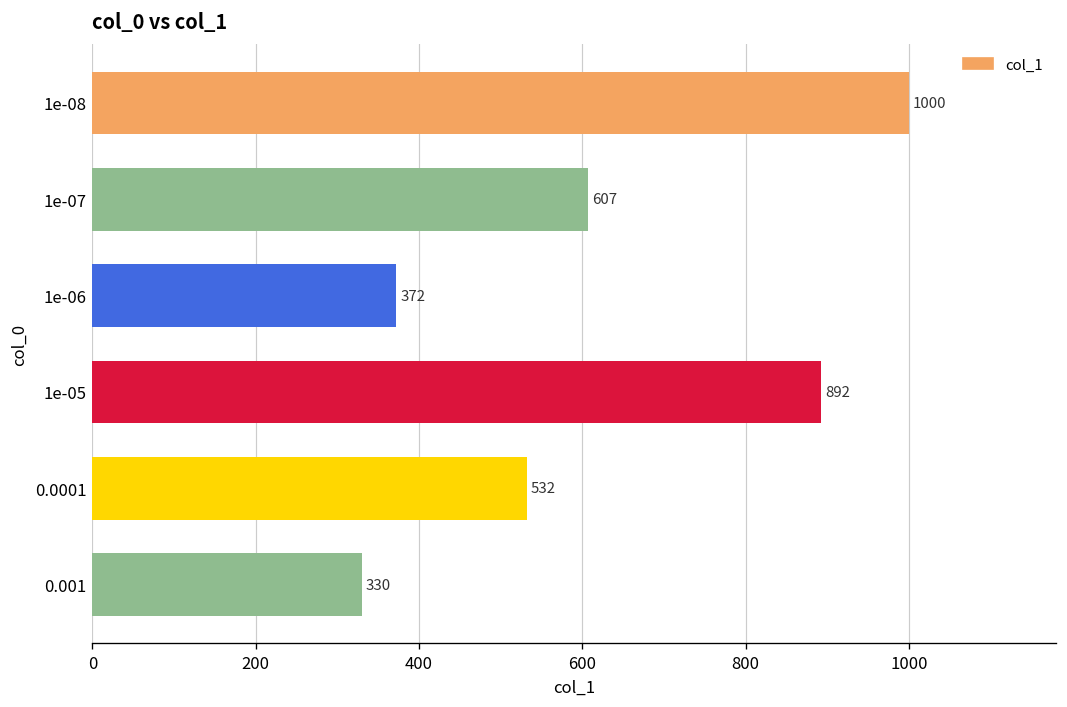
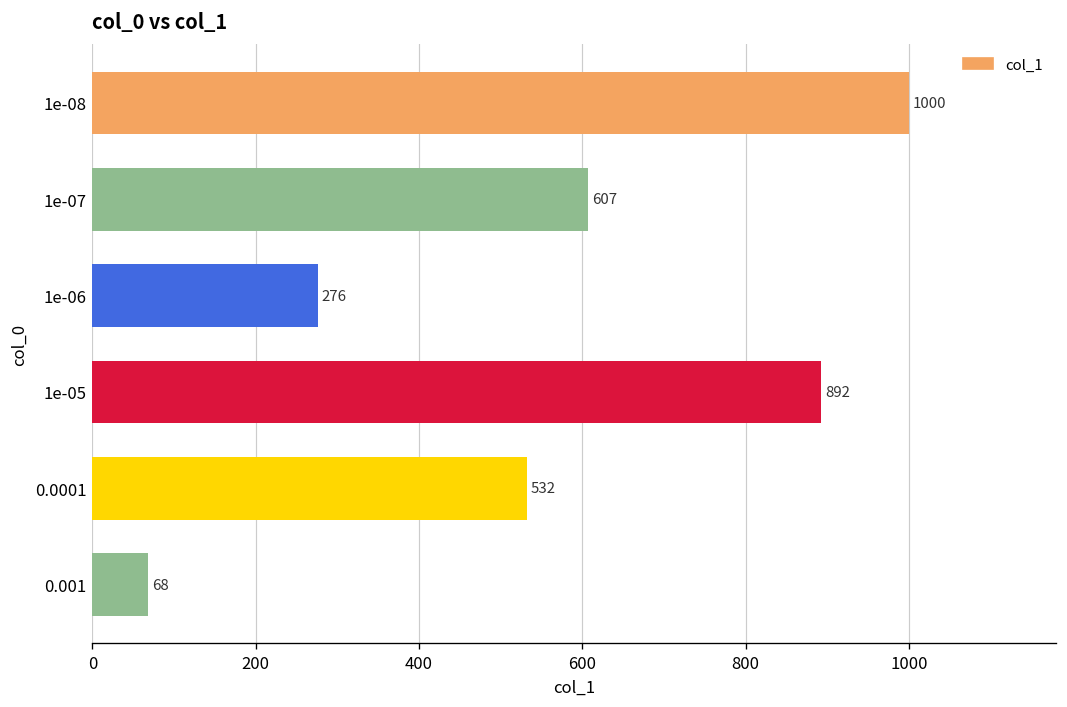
  {
    "1e-08": 1000,
    "1e-07": 607,
-   "1e-06": 372,
+   "1e-06": 276,
    "1e-05": 892,
    "0.0001": 532,
-   "0.001": 330
+   "0.001": 68
  }
